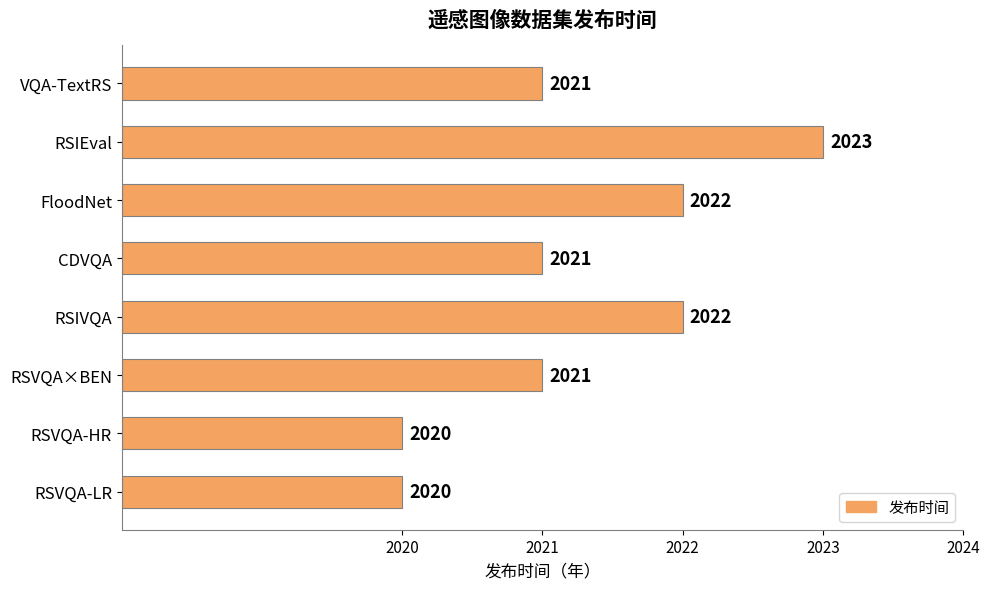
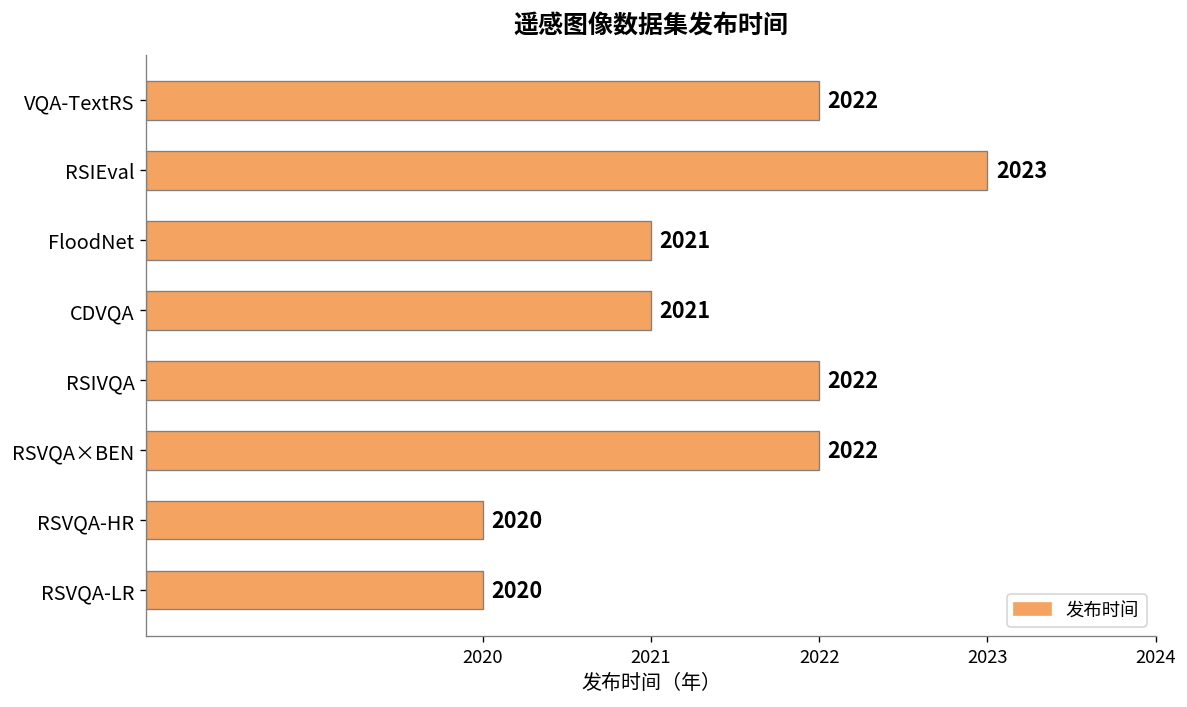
  {
-   "VQA-TextRS": 2021,
-   "FloodNet": 2022,
-   "RSVQA×BEN": 2021
+   "VQA-TextRS": 2022,
+   "FloodNet": 2021,
+   "RSVQA×BEN": 2022
  }
